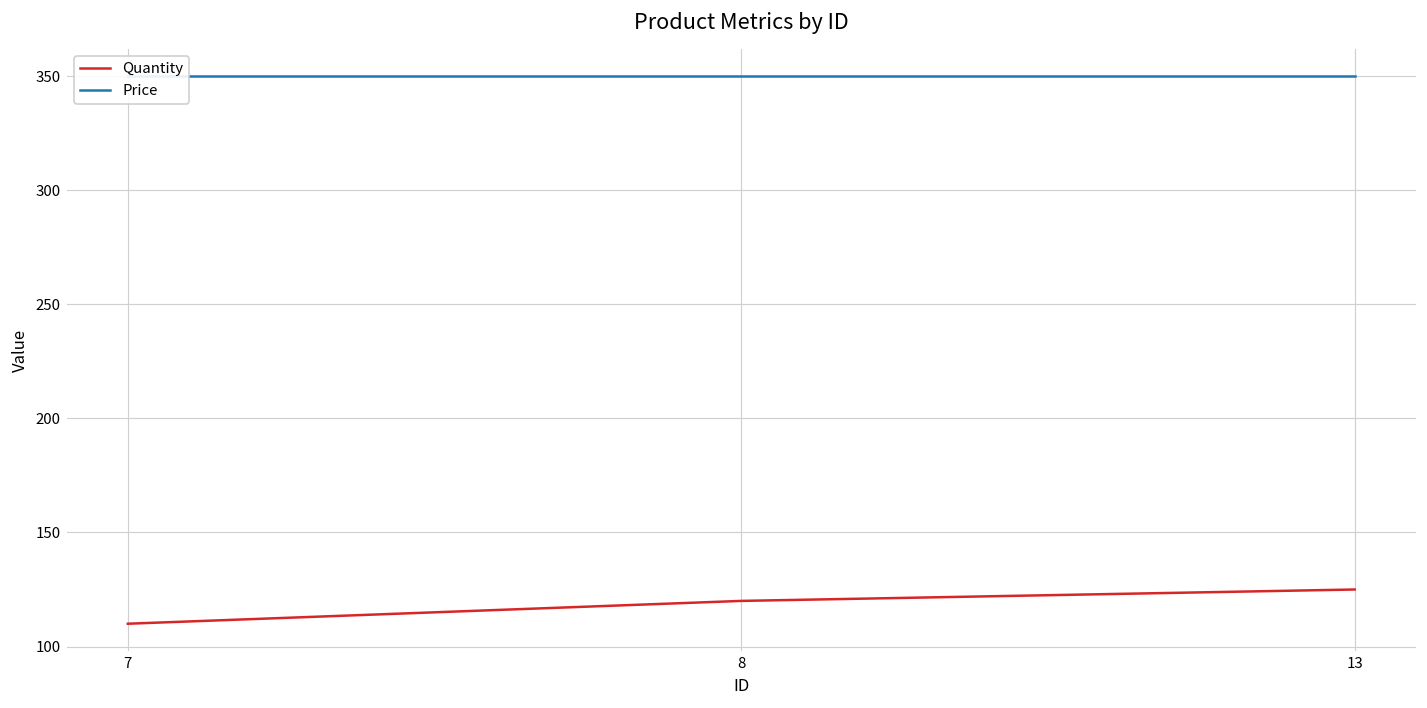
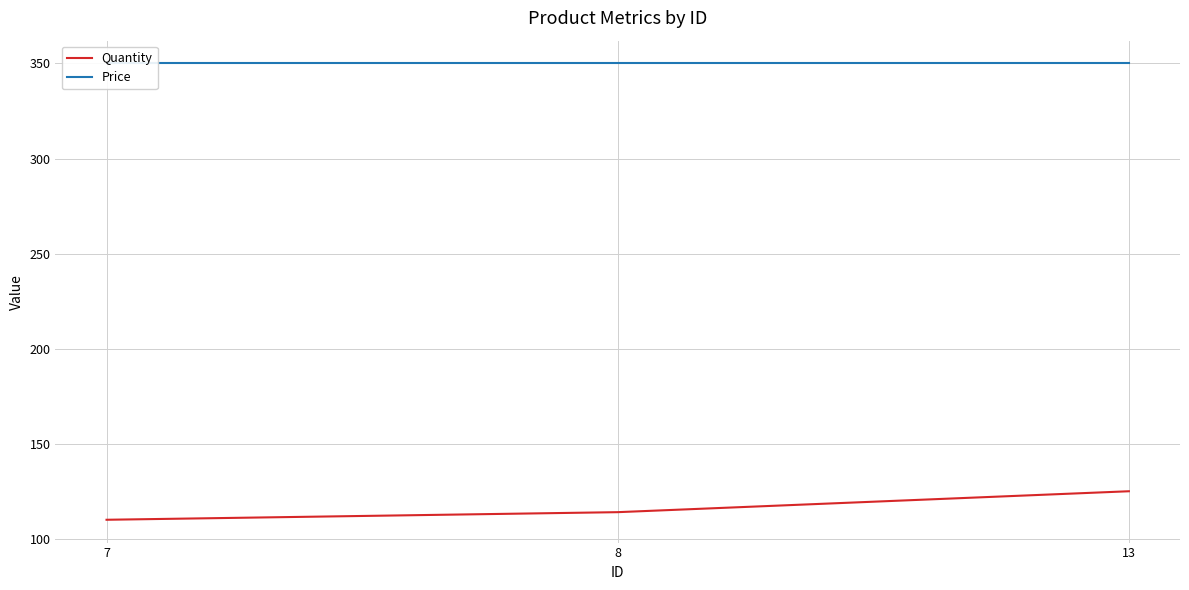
  {
    "Quantity": {
      "7": 110,
-     "8": 120,
+     "8": 114,
      "13": 125
    },
    "Price": {
      "8": 350,
      "13": 350
    }
  }
